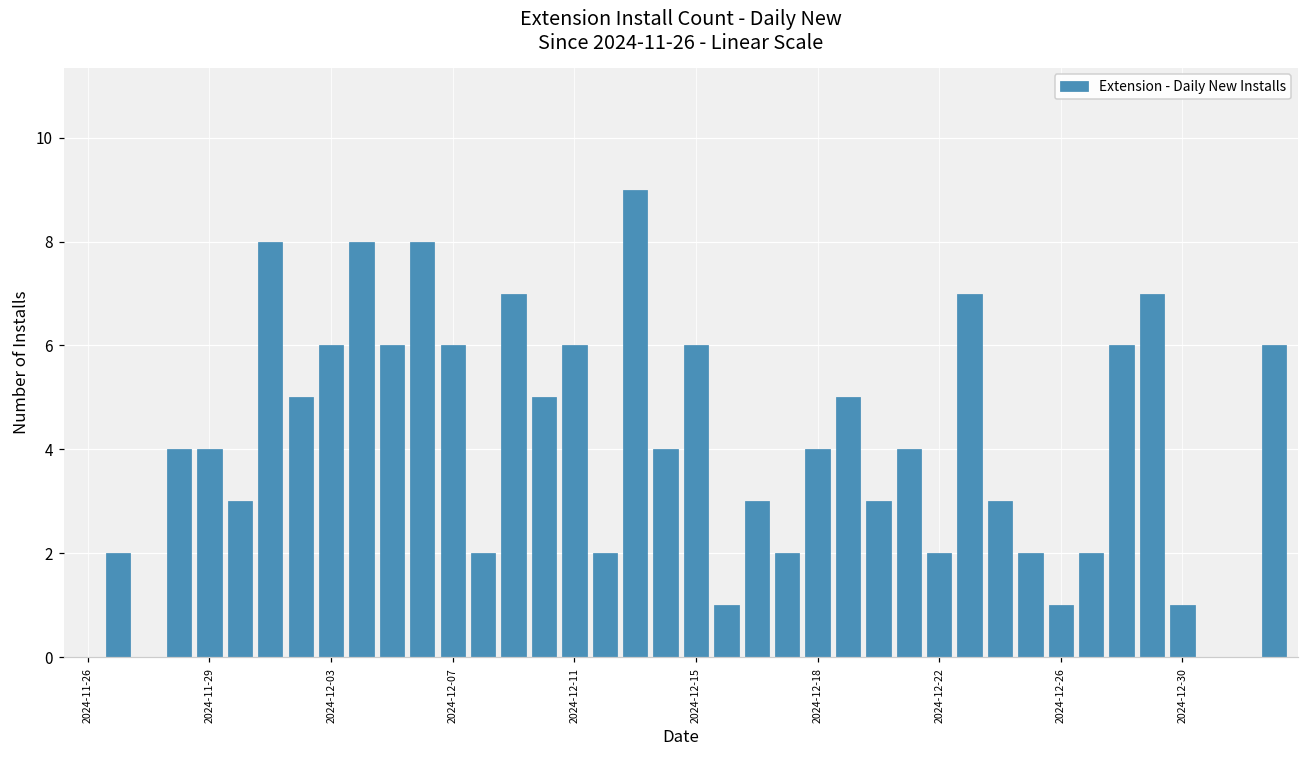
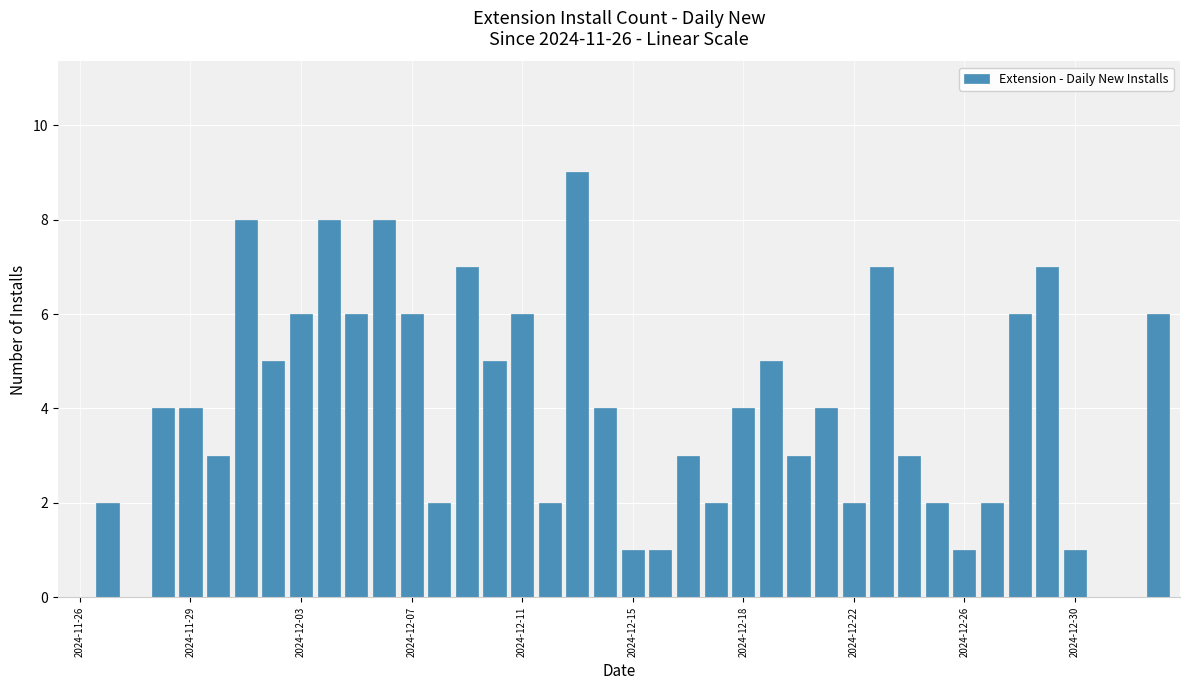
  {
    "2024-11-29": 4,
    "2024-12-03": 6,
    "2024-12-07": 6,
    "2024-12-11": 6,
-   "2024-12-15": 6,
+   "2024-12-15": 1,
    "2024-12-18": 4,
    "2024-12-22": 2,
    "2024-12-26": 1,
    "2024-12-30": 1
  }
